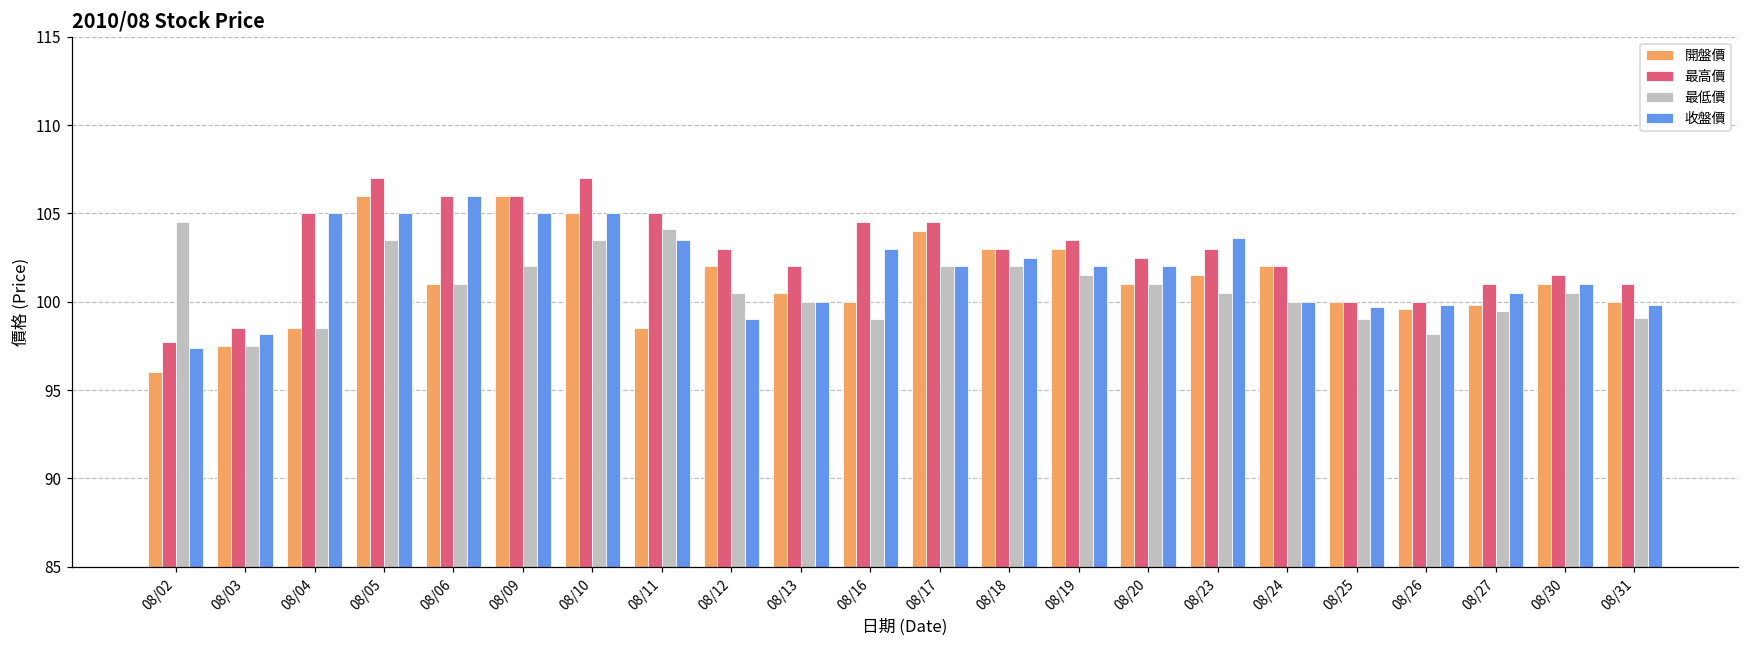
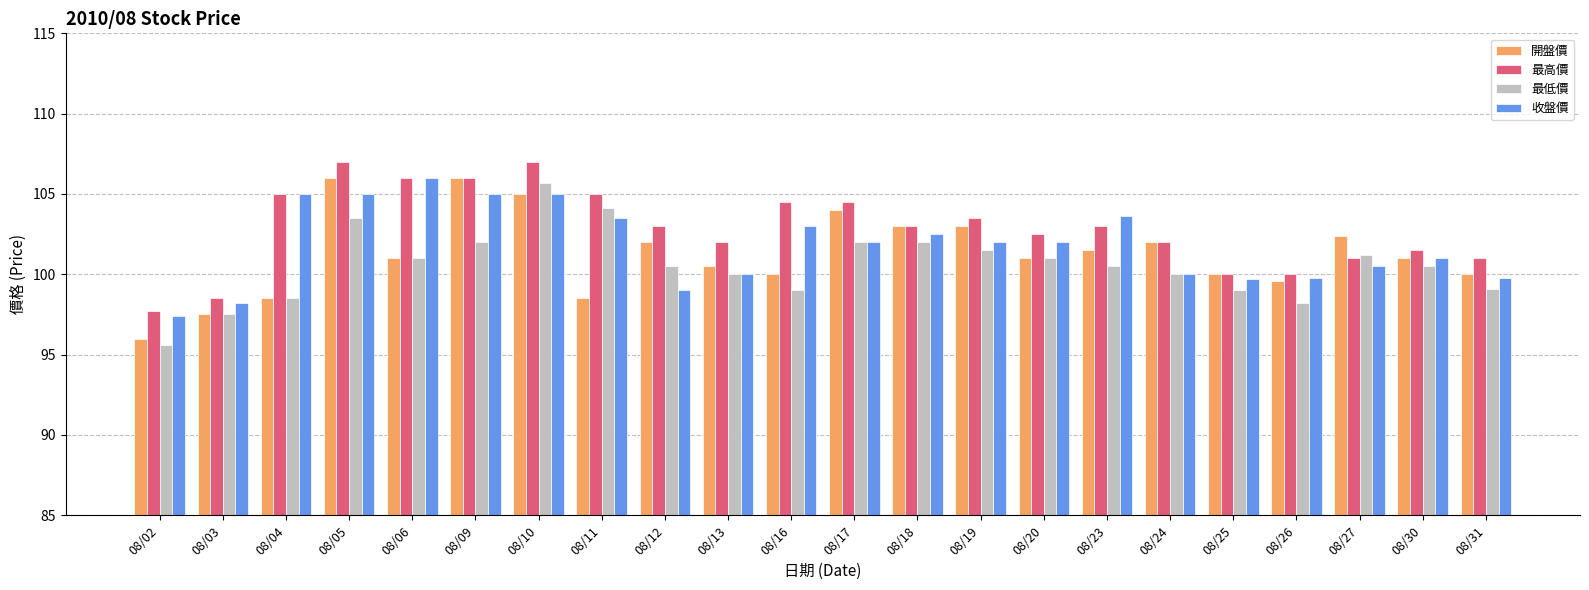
  {
    "開盤價": {
      "08/02": 96.0,
      "08/03": 97.5,
      "08/04": 98.5,
      "08/05": 106.0,
      "08/06": 101.0,
      "08/09": 106.0,
      "08/10": 105.0,
      "08/11": 98.5,
      "08/12": 102.0,
      "08/13": 100.5,
      "08/16": 100.0,
      "08/17": 104.0,
      "08/18": 103.0,
      "08/19": 103.0,
      "08/20": 101.0,
      "08/23": 101.5,
      "08/24": 102.0,
      "08/25": 100.0,
      "08/26": 99.6,
-     "08/27": 99.8,
+     "08/27": 102.4,
      "08/30": 101.0,
      "08/31": 100.0
    },
    "最高價": {
      "08/02": 97.7,
      "08/03": 98.5,
      "08/04": 105.0,
      "08/05": 107.0,
      "08/06": 106.0,
      "08/09": 106.0,
      "08/10": 107.0,
      "08/11": 105.0,
      "08/12": 103.0,
      "08/13": 102.0,
      "08/16": 104.5,
      "08/17": 104.5,
      "08/18": 103.0,
      "08/19": 103.5,
      "08/20": 102.5,
      "08/23": 103.0,
      "08/24": 102.0,
      "08/25": 100.0,
      "08/26": 100.0,
      "08/27": 101.0,
      "08/30": 101.5,
      "08/31": 101.0
    },
    "最低價": {
-     "08/02": 104.5,
+     "08/02": 95.6,
      "08/03": 97.5,
      "08/04": 98.5,
      "08/05": 103.5,
      "08/06": 101.0,
      "08/09": 102.0,
-     "08/10": 103.5,
+     "08/10": 105.7,
      "08/11": 104.1,
      "08/12": 100.5,
      "08/13": 100.0,
      "08/16": 99.0,
      "08/17": 102.0,
      "08/18": 102.0,
      "08/19": 101.5,
      "08/20": 101.0,
      "08/23": 100.5,
      "08/24": 100.0,
      "08/25": 99.0,
      "08/26": 98.2,
-     "08/27": 99.5,
+     "08/27": 101.2,
      "08/30": 100.5,
      "08/31": 99.1
    },
    "收盤價": {
      "08/02": 97.4,
      "08/03": 98.2,
      "08/04": 105.0,
      "08/05": 105.0,
      "08/06": 106.0,
      "08/09": 105.0,
      "08/10": 105.0,
      "08/11": 103.5,
      "08/12": 99.0,
      "08/13": 100.0,
      "08/16": 103.0,
      "08/17": 102.0,
      "08/18": 102.5,
      "08/19": 102.0,
      "08/20": 102.0,
      "08/23": 103.6,
      "08/24": 100.0,
      "08/25": 99.7,
      "08/26": 99.8,
      "08/27": 100.5,
      "08/30": 101.0,
      "08/31": 99.8
    }
  }
